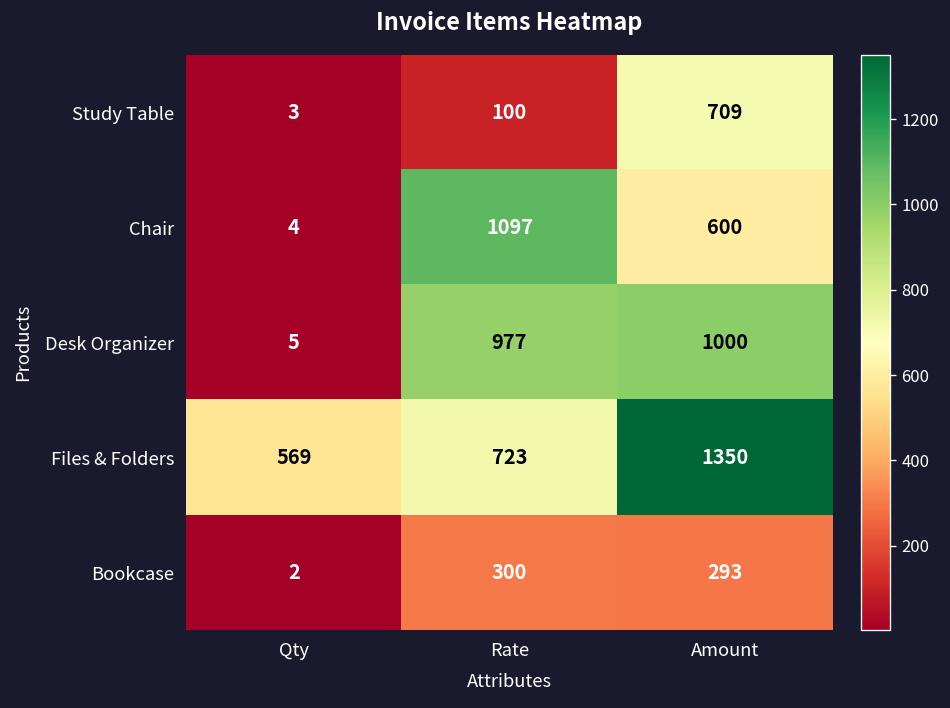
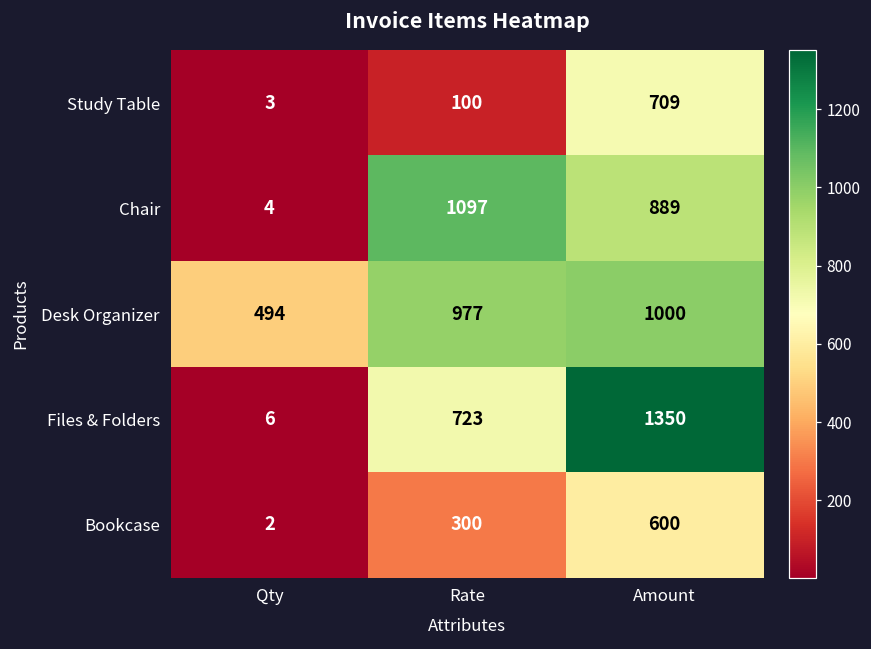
  {
    "Study Table": {
      "Qty": 3,
      "Rate": 100,
      "Amount": 709
    },
    "Chair": {
      "Qty": 4,
      "Rate": 1097,
-     "Amount": 600
+     "Amount": 889
    },
    "Desk Organizer": {
-     "Qty": 5,
+     "Qty": 494,
      "Rate": 977,
      "Amount": 1000
    },
    "Files & Folders": {
-     "Qty": 569,
+     "Qty": 6,
      "Rate": 723,
      "Amount": 1350
    },
    "Bookcase": {
      "Qty": 2,
      "Rate": 300,
-     "Amount": 293
+     "Amount": 600
    }
  }
